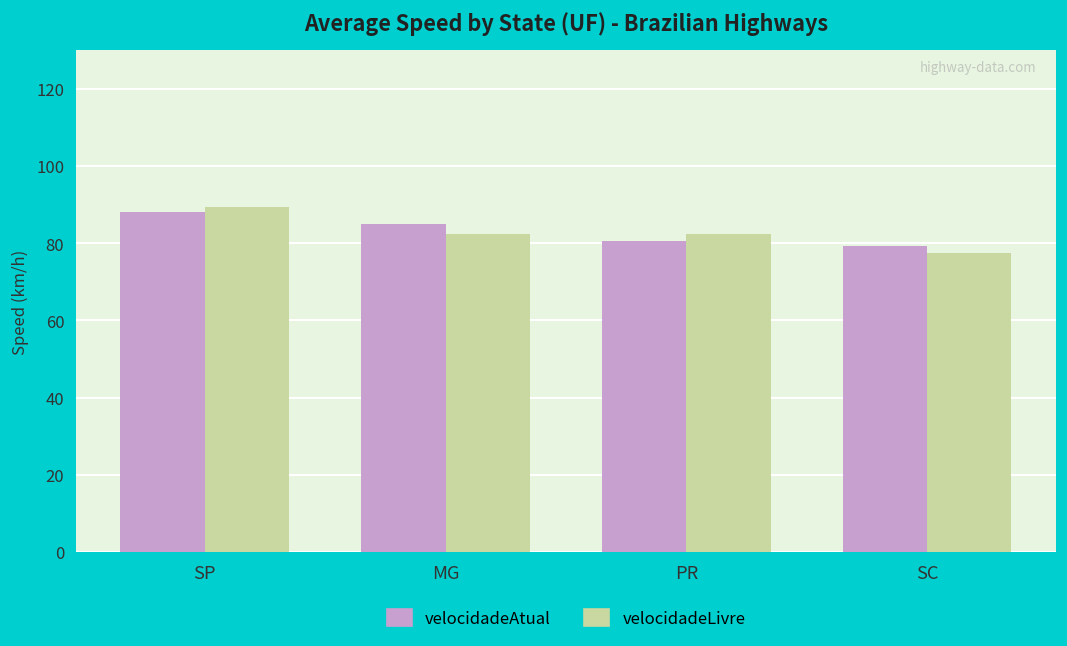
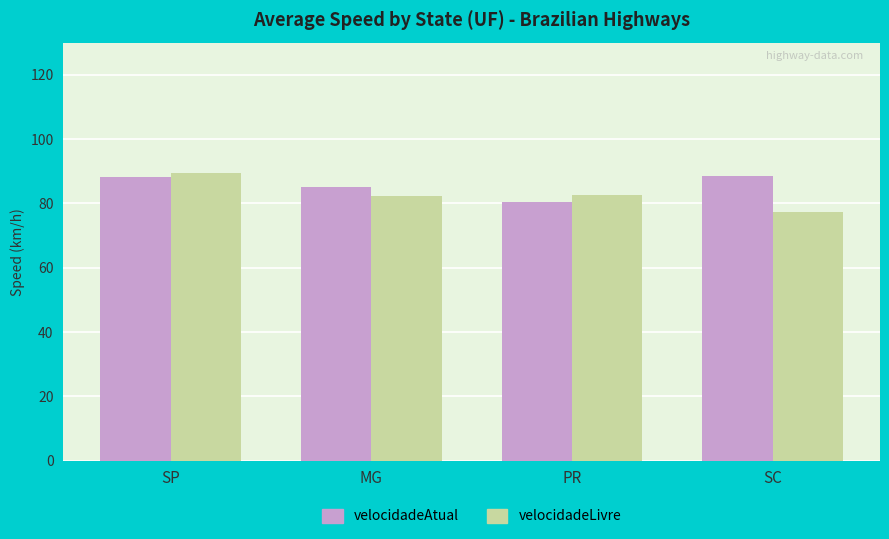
  {
    "velocidadeAtual": {
      "SP": 88,
      "MG": 85,
      "PR": 81,
-     "SC": 79
+     "SC": 89
    },
    "velocidadeLivre": {
      "SP": 89,
      "MG": 82,
      "PR": 83,
      "SC": 77
    }
  }
